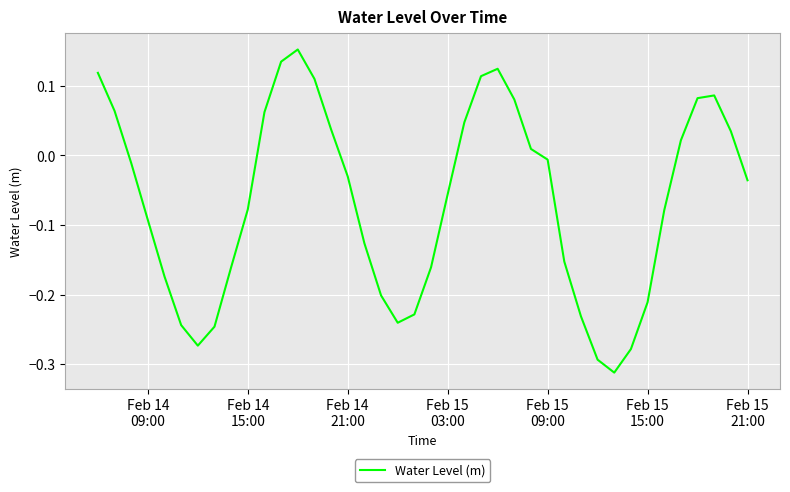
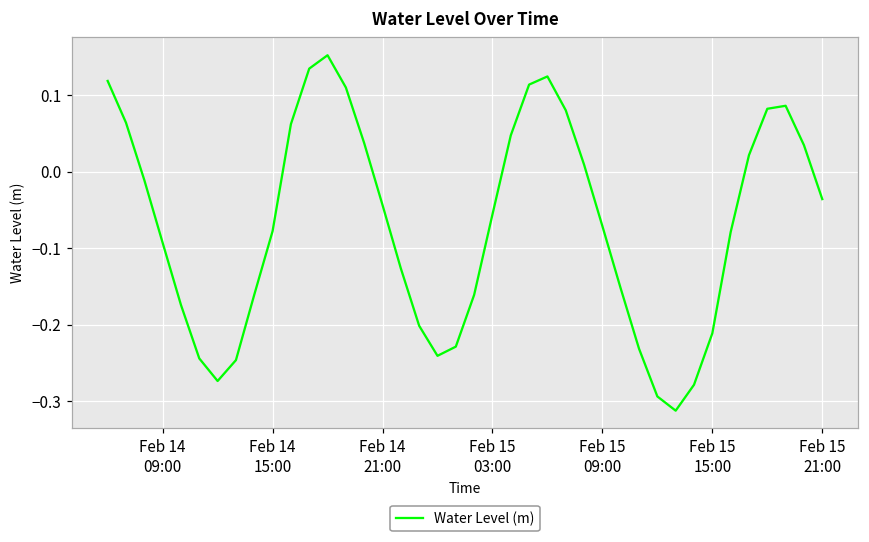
  {
    "Feb 14 09:00": -0.09,
    "Feb 14 15:00": -0.08,
-   "Feb 14 21:00": -0.03,
+   "Feb 14 21:00": -0.04,
    "Feb 15 03:00": -0.06,
-   "Feb 15 09:00": -0.01,
+   "Feb 15 09:00": -0.07,
    "Feb 15 15:00": -0.21,
    "Feb 15 21:00": -0.04
  }
